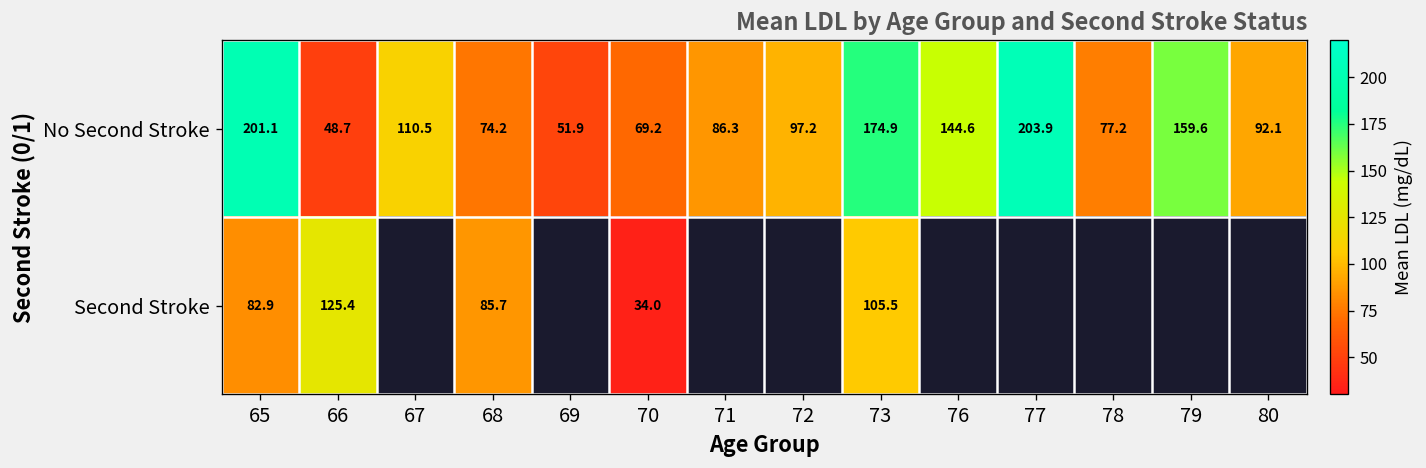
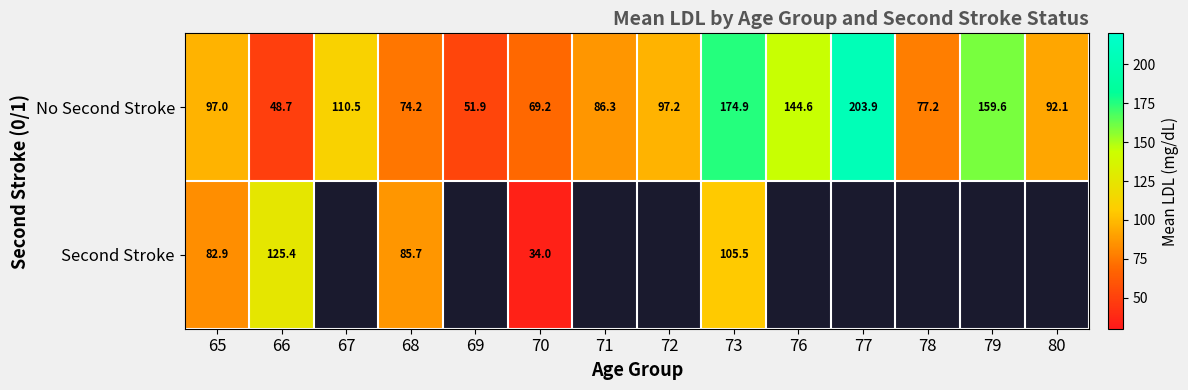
  {
    "No Second Stroke": {
-     "65": 201.1,
+     "65": 97.0,
      "66": 48.7,
      "67": 110.5,
      "68": 74.2,
      "69": 51.9,
      "70": 69.2,
      "71": 86.3,
      "72": 97.2,
      "73": 174.9,
      "76": 144.6,
      "77": 203.9,
      "78": 77.2,
      "79": 159.6,
      "80": 92.1
    },
    "Second Stroke": {
      "65": 82.9,
      "66": 125.4,
      "68": 85.7,
      "70": 34.0,
      "73": 105.5
    }
  }
